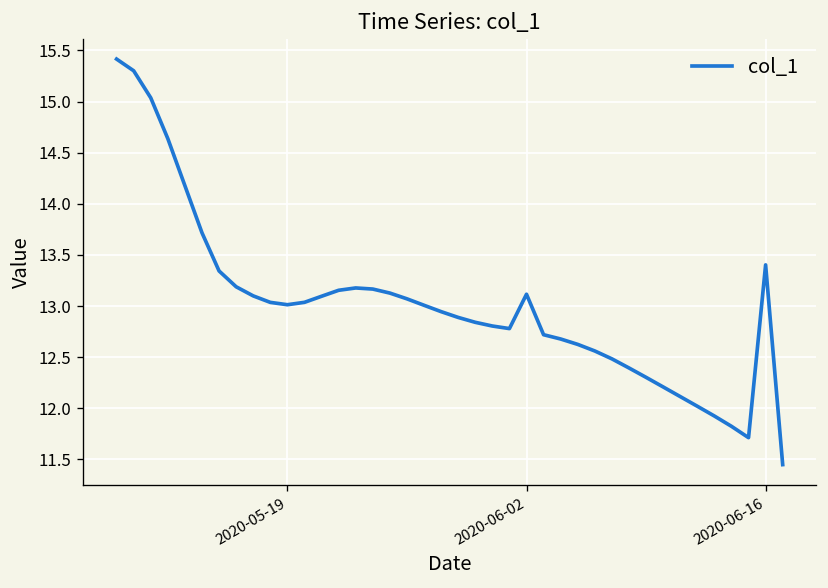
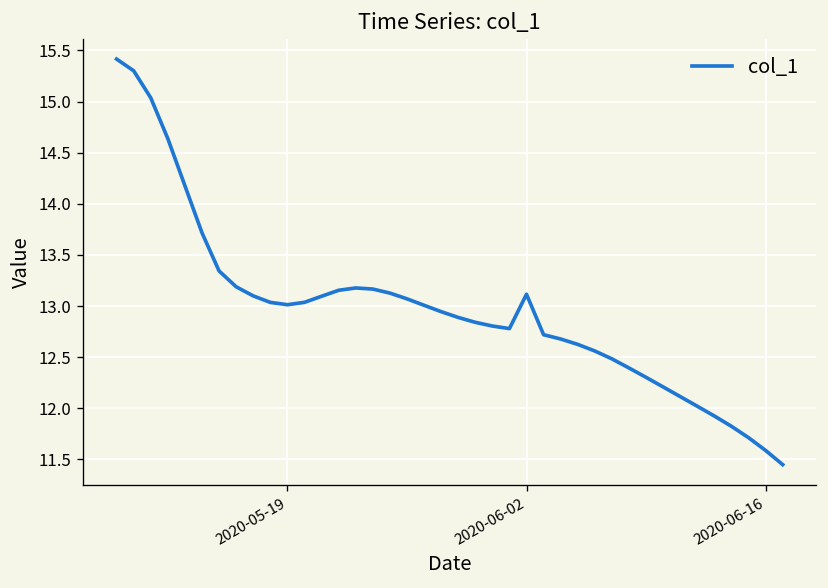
  {
    "2020-05-19": 13.0,
    "2020-06-02": 13.1,
-   "2020-06-16": 13.4
+   "2020-06-16": 11.6
  }
